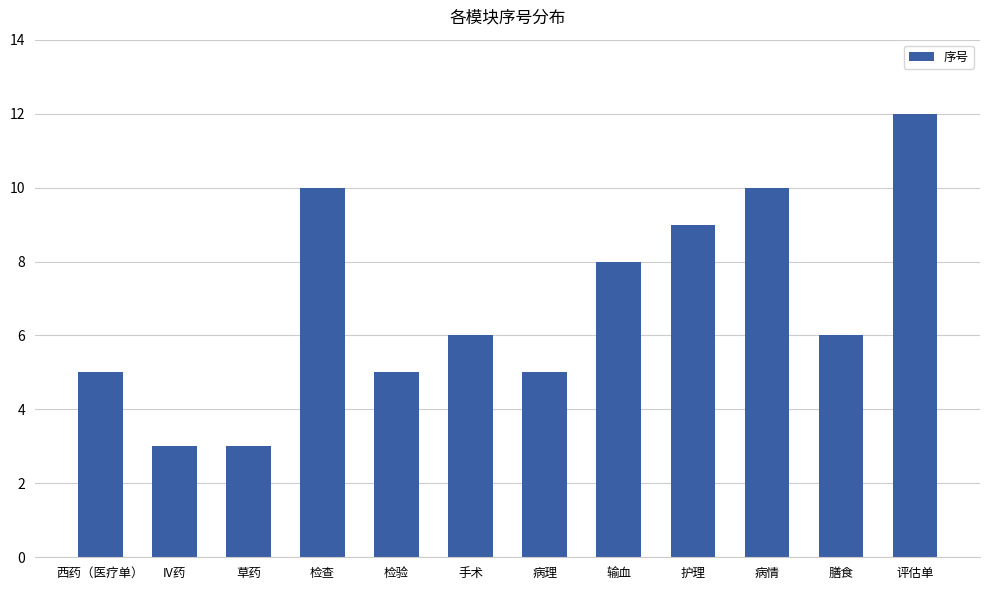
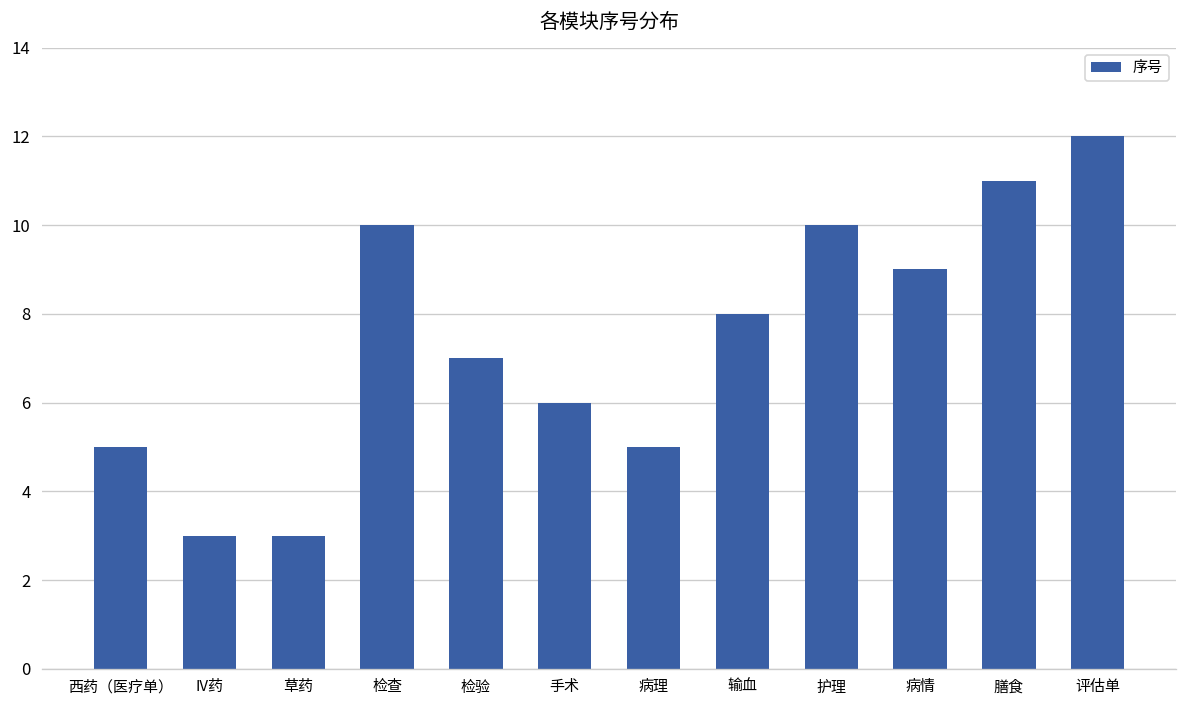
  {
    "西药（医疗单）": 5,
    "IV药": 3,
    "草药": 3,
    "检查": 10,
-   "检验": 5,
+   "检验": 7,
    "手术": 6,
    "病理": 5,
    "输血": 8,
-   "护理": 9,
-   "病情": 10,
-   "膳食": 6,
+   "护理": 10,
+   "病情": 9,
+   "膳食": 11,
    "评估单": 12
  }
